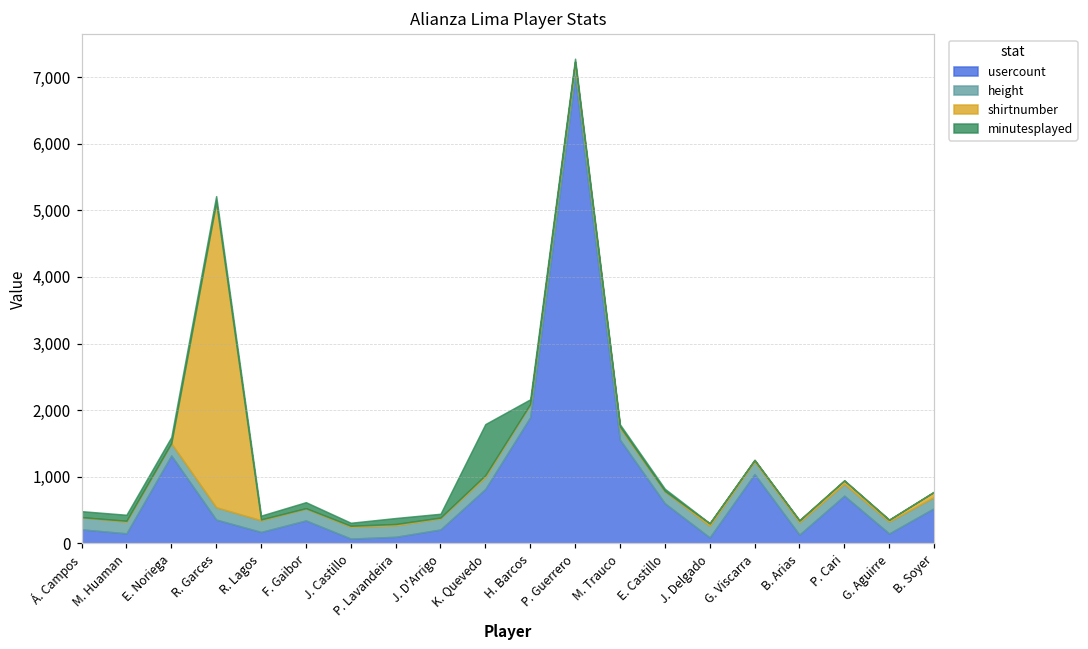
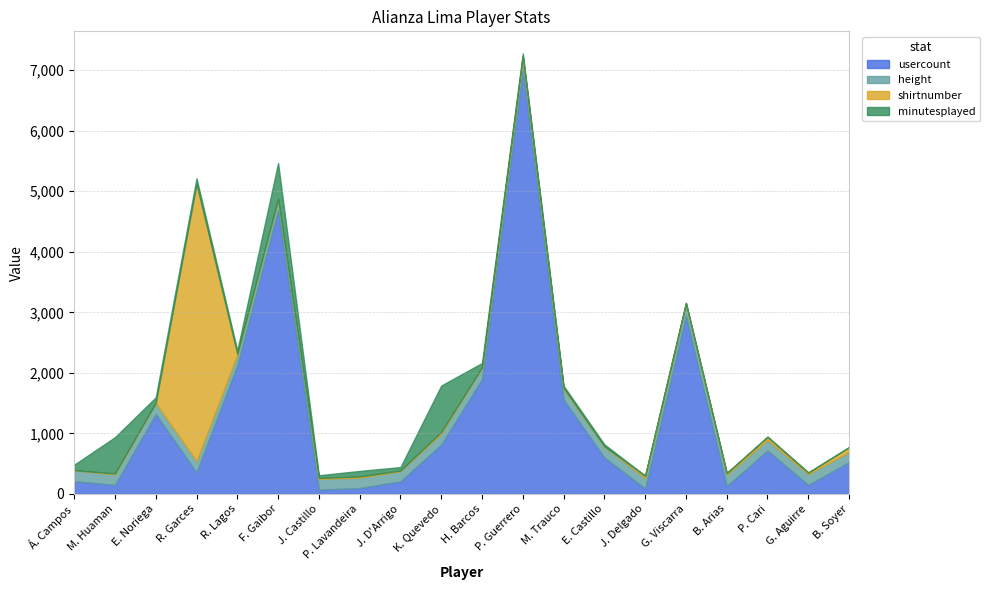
  {
    "usercount": {
      "Á. Campos": "200",
      "M. Huaman": "100",
      "E. Noriega": "1,300",
      "R. Garces": "400",
-     "R. Lagos": "200",
-     "F. Gaibor": "300",
+     "R. Lagos": "2,100",
+     "F. Gaibor": "4,700",
      "J. Castillo": "100",
      "P. Lavandeira": "100",
      "J. D'Arrigo": "200",
      "K. Quevedo": "800",
      "H. Barcos": "1,900",
      "P. Guerrero": "7,000",
      "M. Trauco": "1,600",
      "E. Castillo": "600",
      "J. Delgado": "100",
-     "G. Viscarra": "1,000",
+     "G. Viscarra": "2,900",
      "B. Arias": "100",
      "P. Cari": "700",
      "G. Aguirre": "100",
      "B. Soyer": "500"
    },
    "height": {
      "R. Garces": "200",
      "P. Cari": "200",
      "B. Soyer": "200"
    },
    "shirtnumber": {
      "R. Garces": "4,600"
    },
    "minutesplayed": {
      "Á. Campos": "100",
-     "M. Huaman": "100",
+     "M. Huaman": "600",
      "E. Noriega": "100",
      "R. Garces": "100",
      "R. Lagos": "100",
-     "F. Gaibor": "100",
+     "F. Gaibor": "600",
      "J. Castillo": "0",
      "P. Lavandeira": "100",
      "J. D'Arrigo": "100",
      "K. Quevedo": "800",
      "H. Barcos": "100",
      "P. Guerrero": "0"
    }
  }
